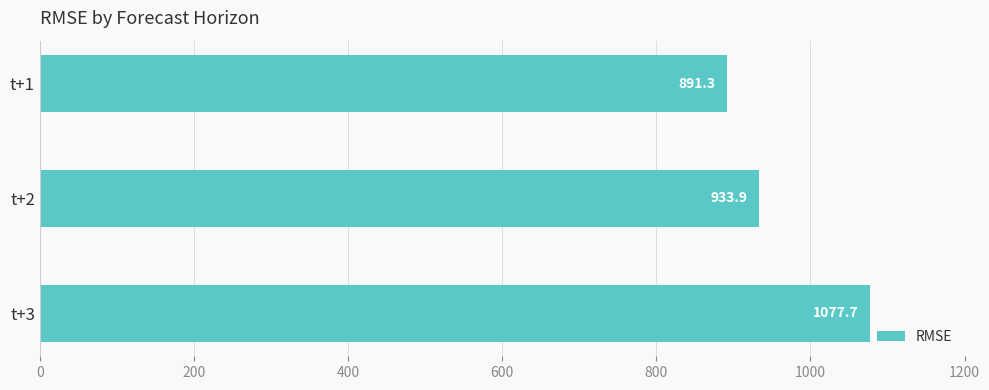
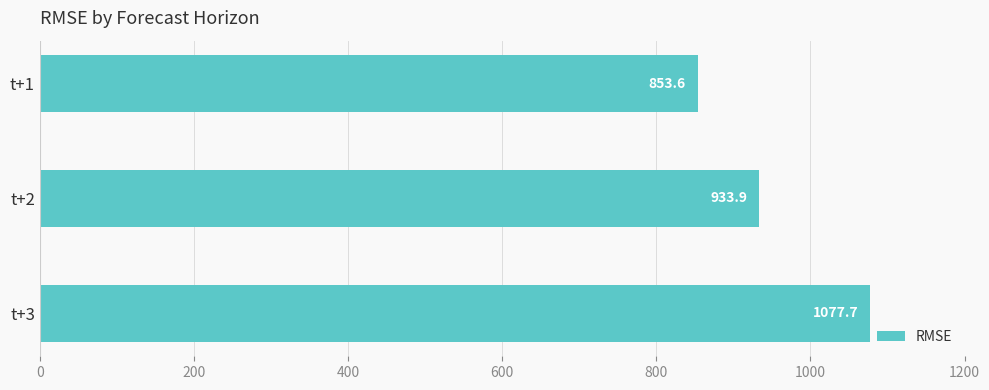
  {
-   "t+1": 891.3,
+   "t+1": 853.6,
    "t+2": 933.9,
    "t+3": 1077.7
  }
